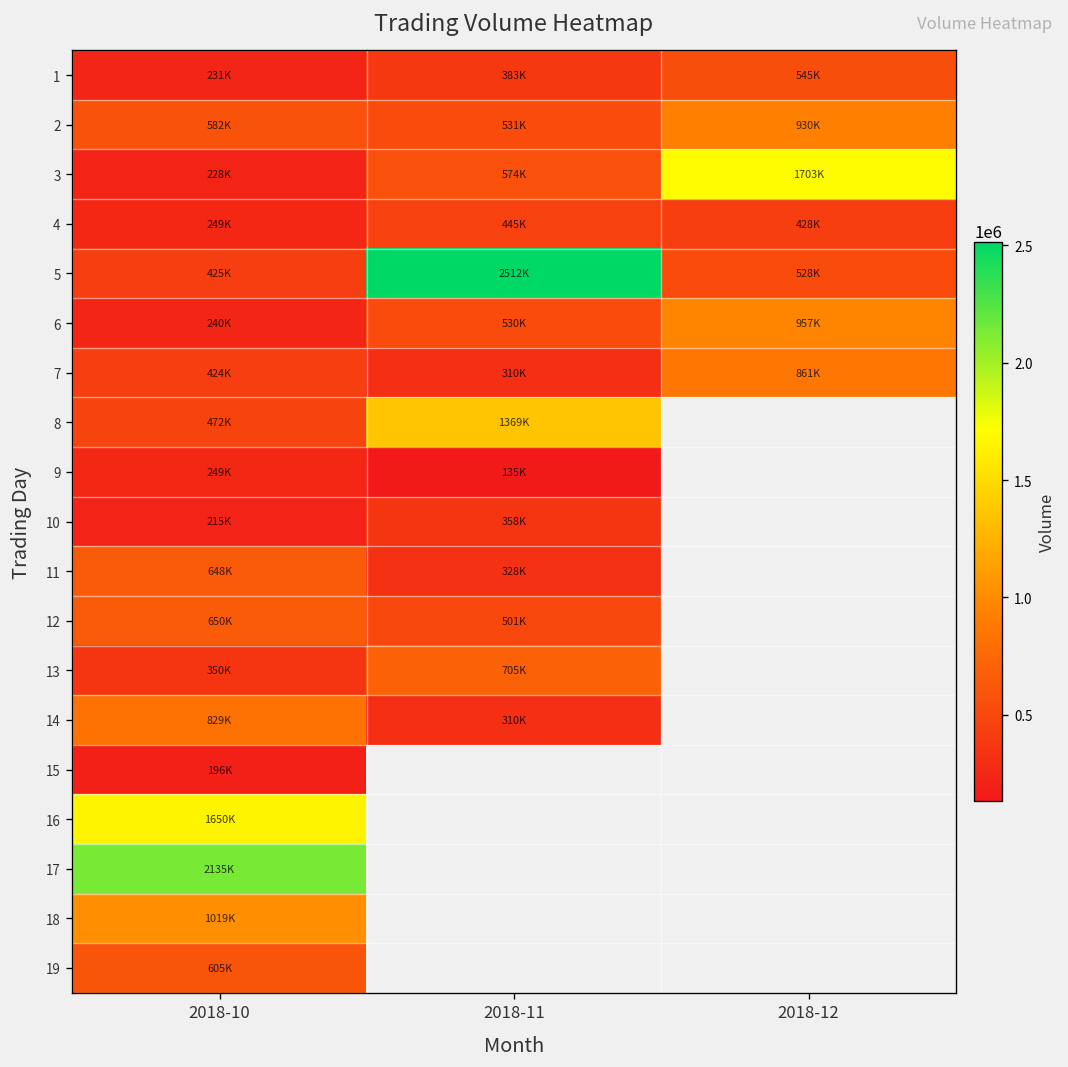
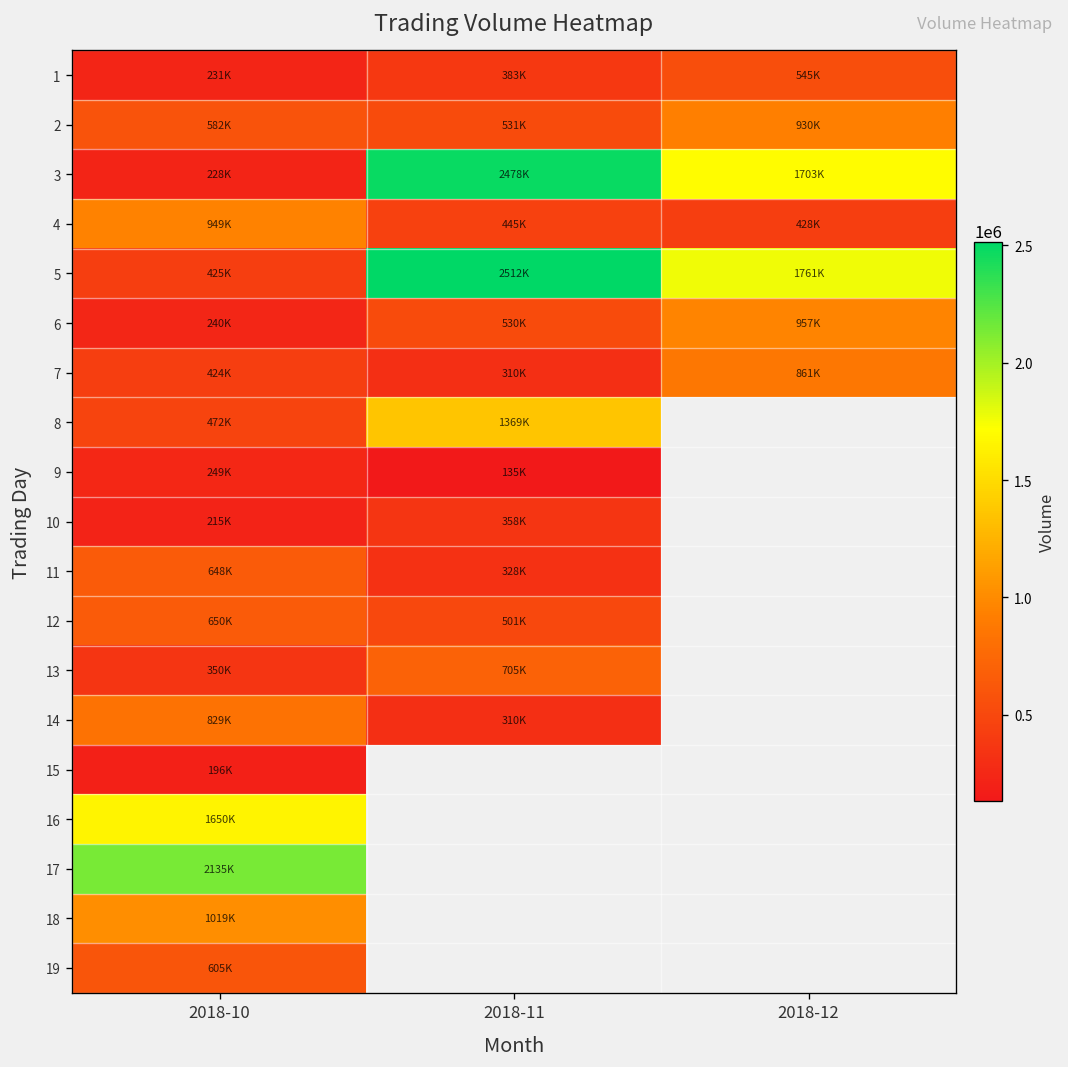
  {
    "1": {
      "2018-10": "231K",
      "2018-11": "383K",
      "2018-12": "545K"
    },
    "2": {
      "2018-10": "582K",
      "2018-11": "531K",
      "2018-12": "930K"
    },
    "3": {
      "2018-10": "228K",
-     "2018-11": "574K",
+     "2018-11": "2478K",
      "2018-12": "1703K"
    },
    "4": {
-     "2018-10": "249K",
+     "2018-10": "949K",
      "2018-11": "445K",
      "2018-12": "428K"
    },
    "5": {
      "2018-10": "425K",
      "2018-11": "2512K",
-     "2018-12": "528K"
+     "2018-12": "1761K"
    },
    "6": {
      "2018-10": "240K",
      "2018-11": "530K",
      "2018-12": "957K"
    },
    "7": {
      "2018-10": "424K",
      "2018-11": "310K",
      "2018-12": "861K"
    },
    "8": {
      "2018-10": "472K",
      "2018-11": "1369K"
    },
    "9": {
      "2018-10": "249K",
      "2018-11": "135K"
    },
    "10": {
      "2018-10": "215K",
      "2018-11": "358K"
    },
    "11": {
      "2018-10": "648K",
      "2018-11": "328K"
    },
    "12": {
      "2018-10": "650K",
      "2018-11": "501K"
    },
    "13": {
      "2018-10": "350K",
      "2018-11": "705K"
    },
    "14": {
      "2018-10": "829K",
      "2018-11": "310K"
    },
    "15": {
      "2018-10": "196K"
    },
    "16": {
      "2018-10": "1650K"
    },
    "17": {
      "2018-10": "2135K"
    },
    "18": {
      "2018-10": "1019K"
    },
    "19": {
      "2018-10": "605K"
    }
  }
